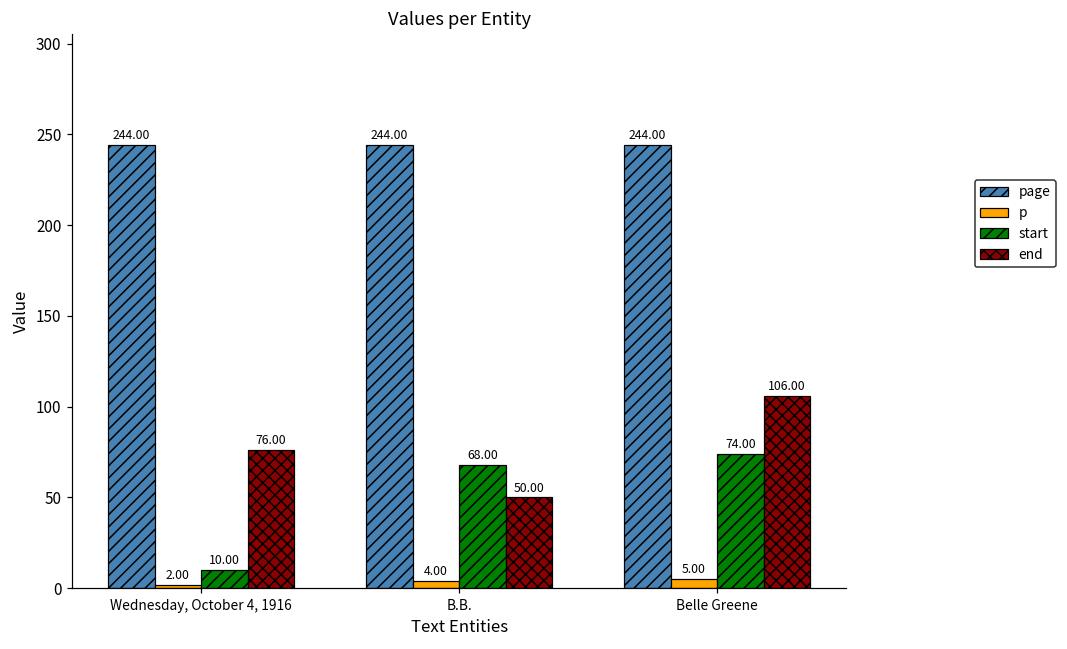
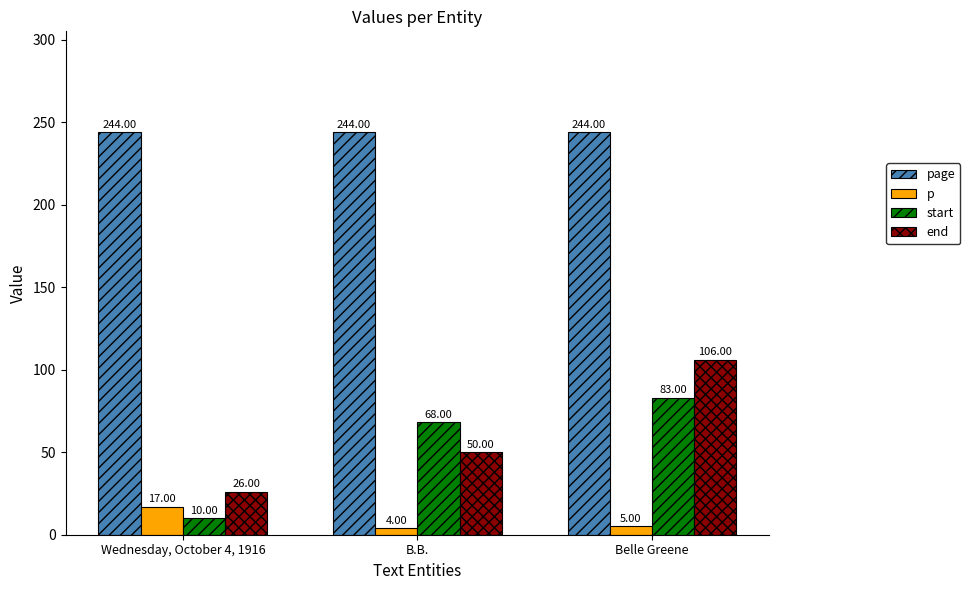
  {
    "page": {
      "Wednesday, October 4, 1916": 244.00,
      "B.B.": 244.00,
      "Belle Greene": 244.00
    },
    "p": {
-     "Wednesday, October 4, 1916": 2.00,
+     "Wednesday, October 4, 1916": 17.00,
      "B.B.": 4.00,
      "Belle Greene": 5.00
    },
    "start": {
      "Wednesday, October 4, 1916": 10.00,
      "B.B.": 68.00,
-     "Belle Greene": 74.00
+     "Belle Greene": 83.00
    },
    "end": {
-     "Wednesday, October 4, 1916": 76.00,
+     "Wednesday, October 4, 1916": 26.00,
      "B.B.": 50.00,
      "Belle Greene": 106.00
    }
  }
